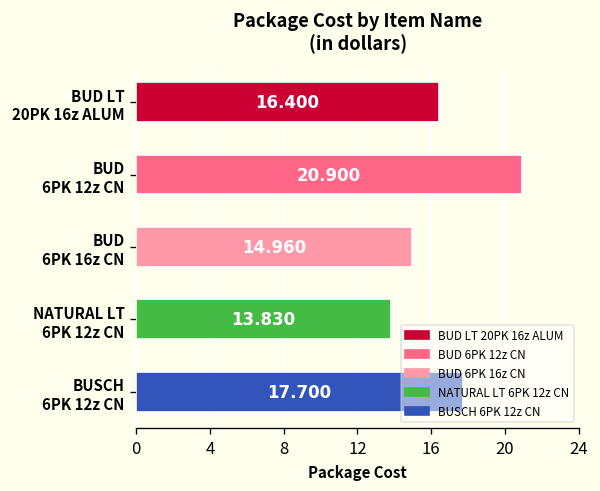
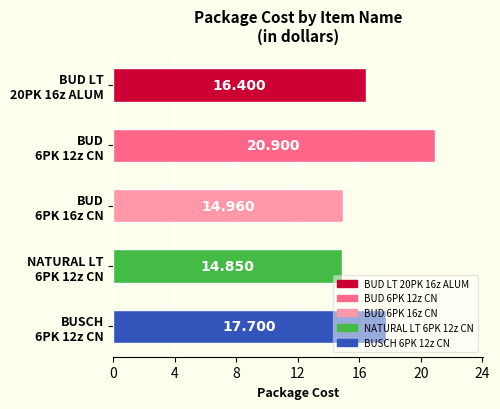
  {
    "BUD LT 20PK 16z ALUM": 16.400,
    "BUD 6PK 12z CN": 20.900,
    "BUD 6PK 16z CN": 14.960,
-   "NATURAL LT 6PK 12z CN": 13.830
+   "NATURAL LT 6PK 12z CN": 14.850
  }
